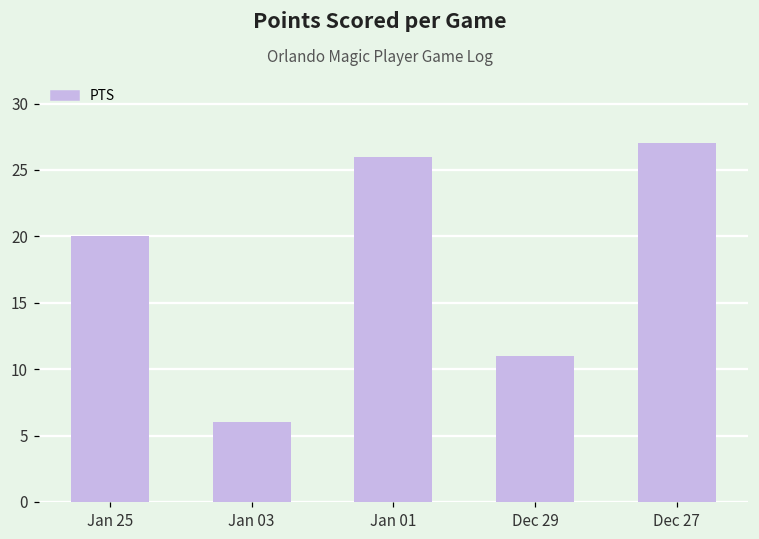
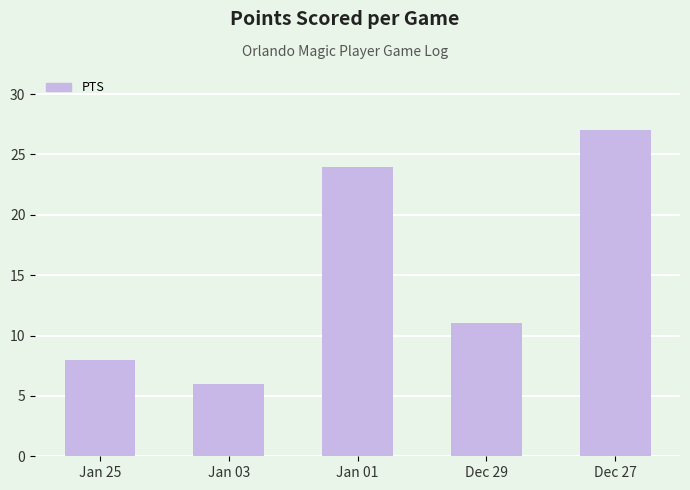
  {
-   "Jan 25": 20,
+   "Jan 25": 8,
    "Jan 03": 6,
-   "Jan 01": 26,
+   "Jan 01": 24,
    "Dec 29": 11,
    "Dec 27": 27
  }
